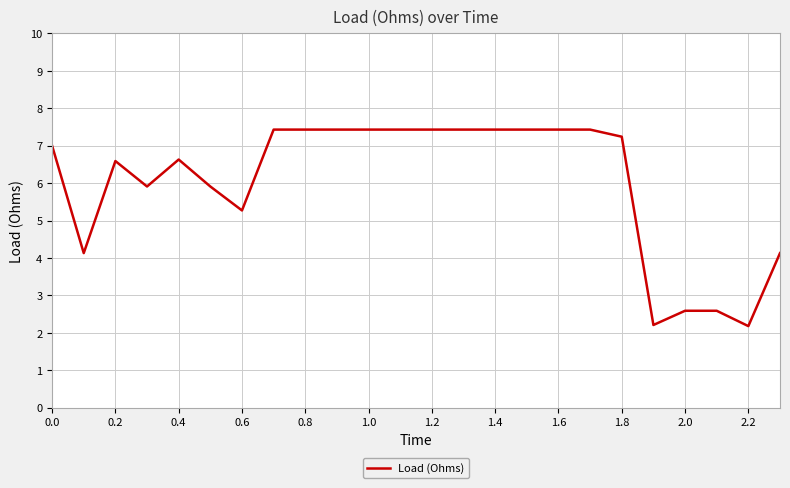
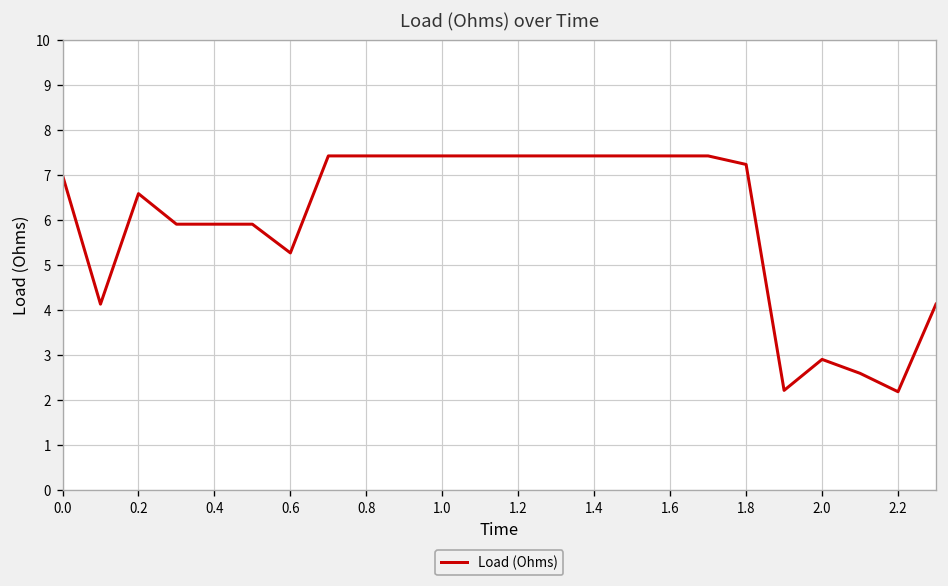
  {
    "0.0": 7.0,
    "0.2": 6.6,
-   "0.4": 6.6,
+   "0.4": 5.9,
    "0.6": 5.3,
    "0.8": 7.4,
    "1.0": 7.4,
    "1.2": 7.4,
    "1.4": 7.4,
    "1.6": 7.4,
    "1.8": 7.2,
-   "2.0": 2.6,
+   "2.0": 2.9,
    "2.2": 2.2
  }
